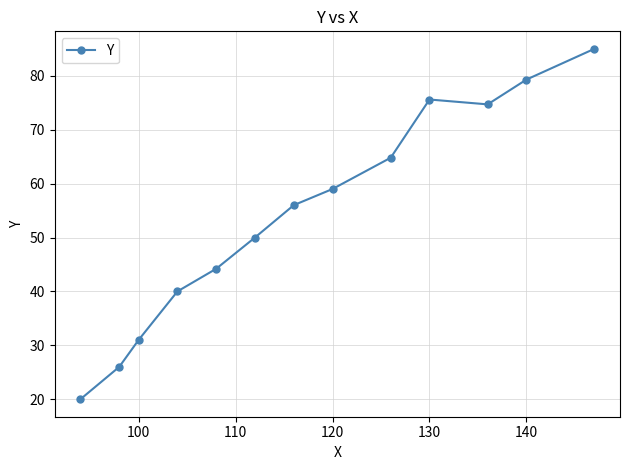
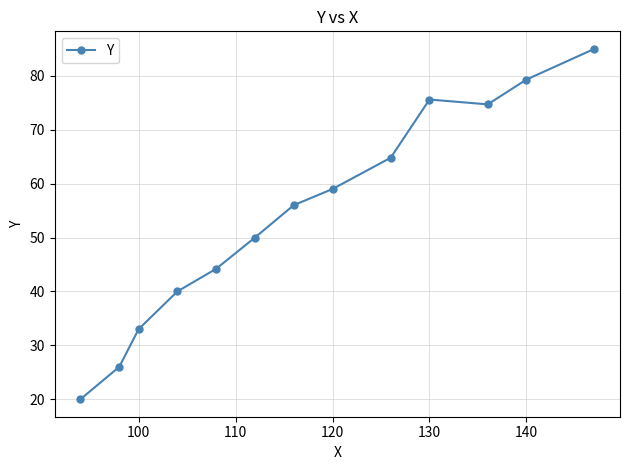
  {
-   "100": 31,
+   "100": 33,
    "120": 59,
    "130": 76,
    "140": 79
  }
